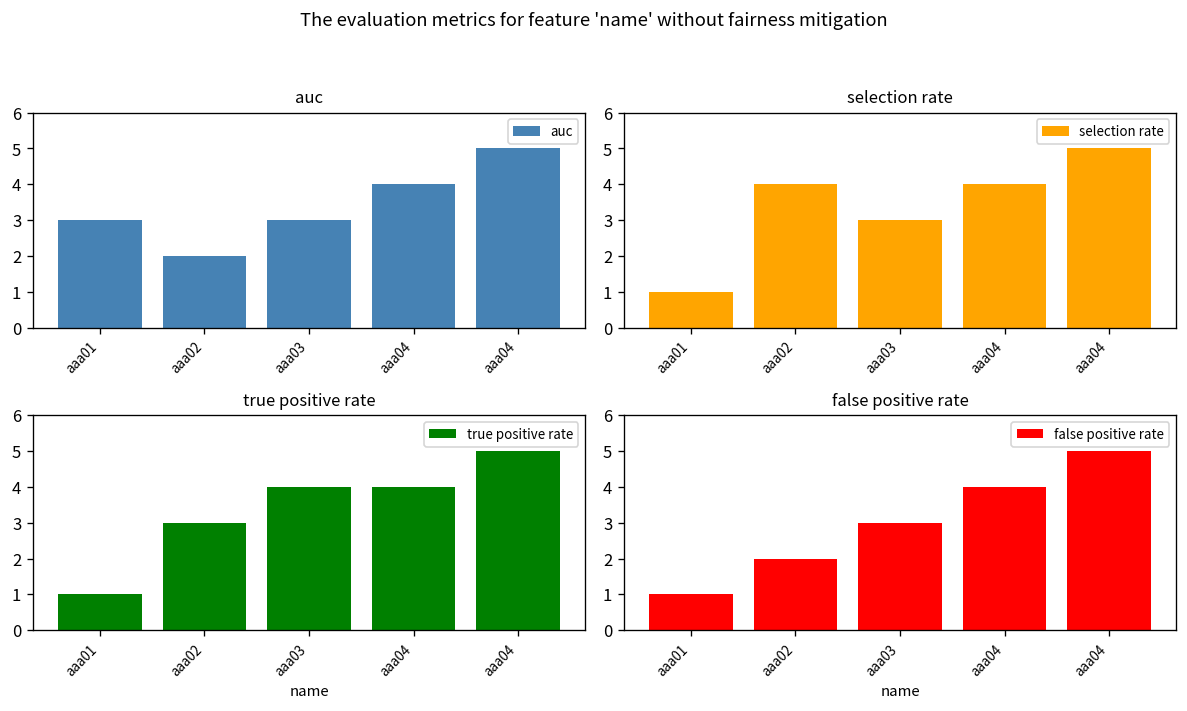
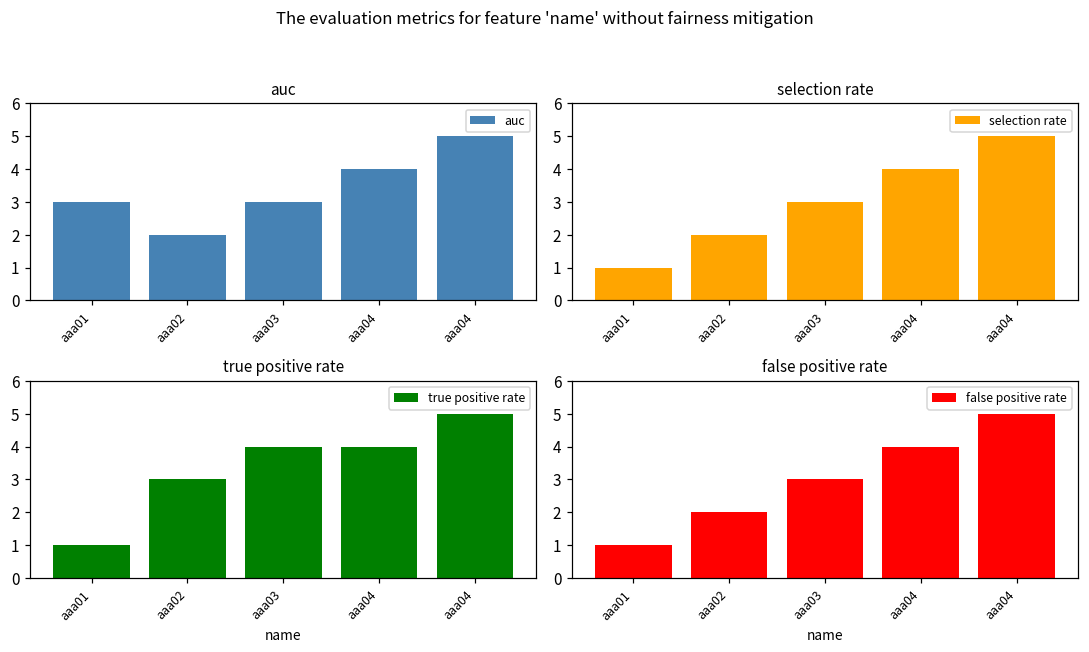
  {
    "auc": {
      "aaa01": 3.0,
      "aaa02": 2.0,
      "aaa03": 3.0
    },
    "selection rate": {
      "aaa01": 1,
-     "aaa02": 4,
+     "aaa02": 2,
      "aaa03": 3
    },
    "true positive rate": {
      "aaa01": 1.0,
      "aaa02": 3.0,
      "aaa03": 4.0
    },
    "false positive rate": {
      "aaa01": 1.0,
      "aaa02": 2.0,
      "aaa03": 3.0
    }
  }
